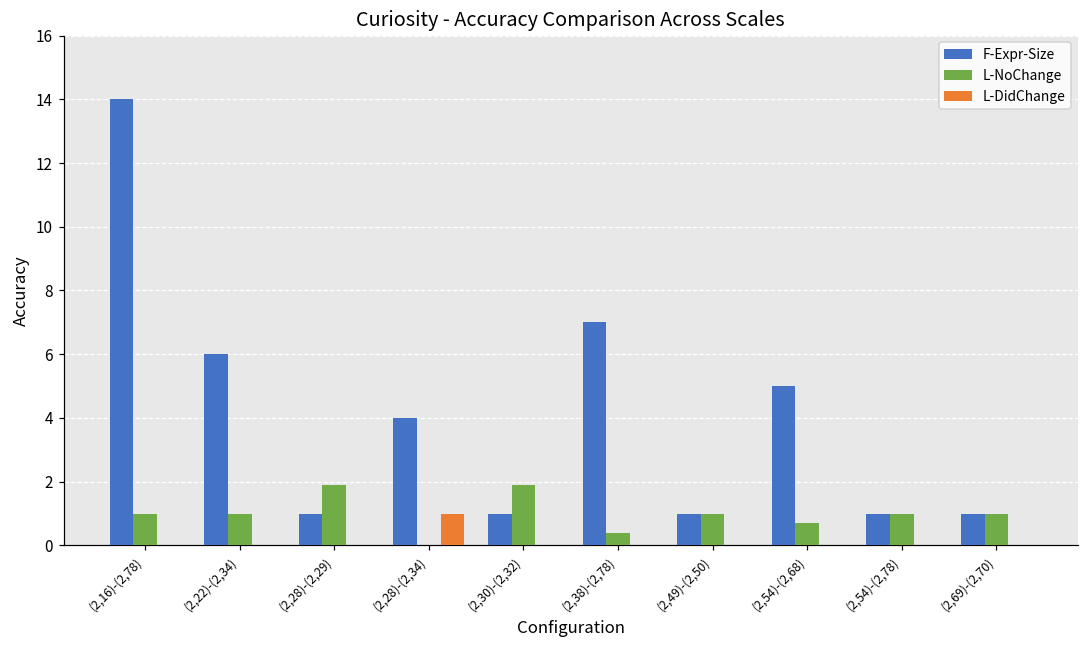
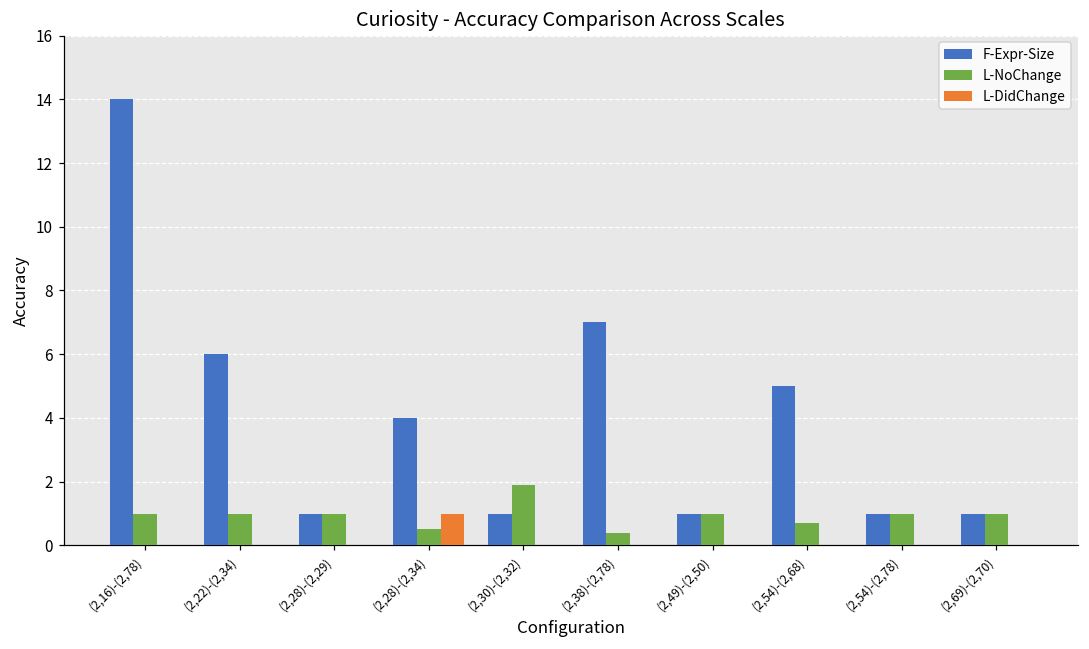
  {
    "F-Expr-Size": {
      "(2,16)-(2,78)": 14.0,
      "(2,22)-(2,34)": 6.0,
      "(2,28)-(2,29)": 1.0,
      "(2,28)-(2,34)": 4.0,
      "(2,30)-(2,32)": 1.0,
      "(2,38)-(2,78)": 7.0,
      "(2,49)-(2,50)": 1.0,
      "(2,54)-(2,68)": 5.0,
      "(2,54)-(2,78)": 1.0,
      "(2,69)-(2,70)": 1.0
    },
    "L-NoChange": {
      "(2,16)-(2,78)": 1.0,
      "(2,22)-(2,34)": 1.0,
-     "(2,28)-(2,29)": 1.9,
-     "(2,28)-(2,34)": 0.0,
+     "(2,28)-(2,29)": 1.0,
+     "(2,28)-(2,34)": 0.5,
      "(2,30)-(2,32)": 1.9,
      "(2,38)-(2,78)": 0.4,
      "(2,49)-(2,50)": 1.0,
      "(2,54)-(2,68)": 0.7,
      "(2,54)-(2,78)": 1.0,
      "(2,69)-(2,70)": 1.0
    },
    "L-DidChange": {
      "(2,16)-(2,78)": 0.0,
      "(2,22)-(2,34)": 0.0,
      "(2,28)-(2,29)": 0.0,
      "(2,28)-(2,34)": 1.0,
      "(2,30)-(2,32)": 0.0,
      "(2,38)-(2,78)": 0.0,
      "(2,49)-(2,50)": 0.0,
      "(2,54)-(2,68)": 0.0,
      "(2,54)-(2,78)": 0.0,
      "(2,69)-(2,70)": 0.0
    }
  }
